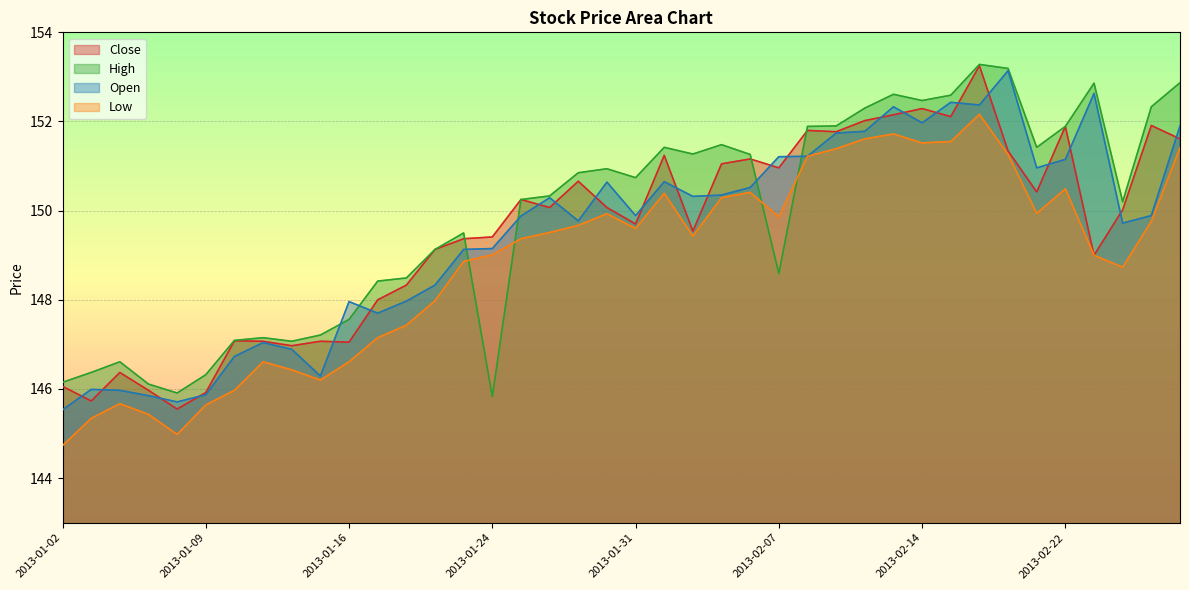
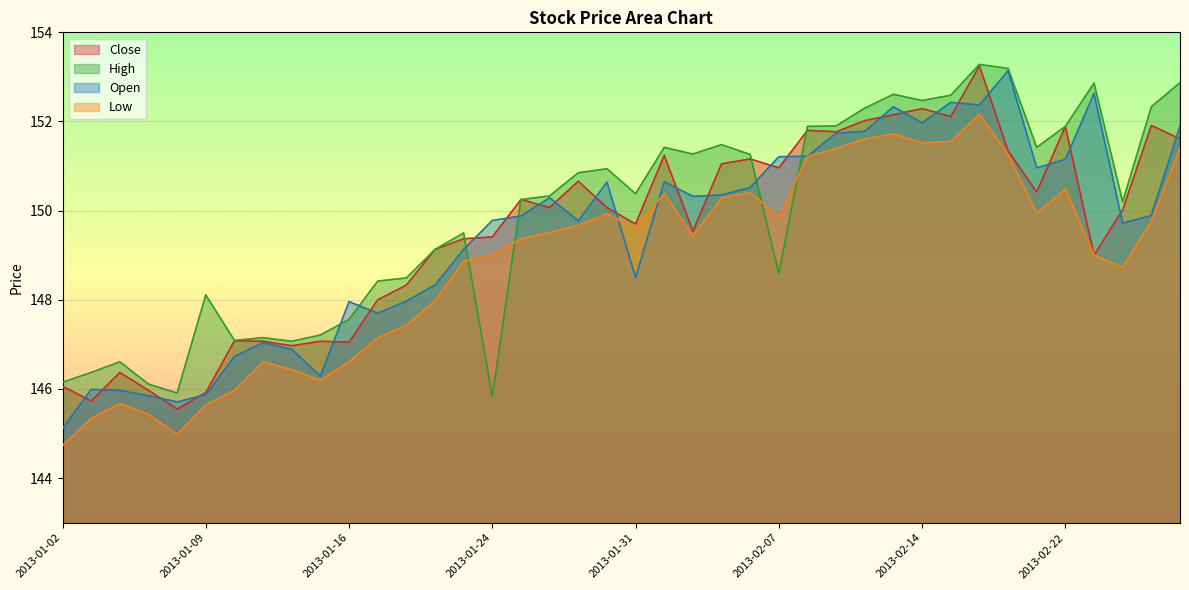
  {
    "High": {
      "2013-01-02": 146.2,
-     "2013-01-09": 146.3,
+     "2013-01-09": 148.1,
      "2013-01-16": 147.6,
      "2013-01-24": 145.8,
-     "2013-01-31": 150.7,
+     "2013-01-31": 150.4,
      "2013-02-07": 148.6,
      "2013-02-14": 152.5
    },
    "Open": {
-     "2013-01-02": 145.5,
+     "2013-01-02": 145.1,
      "2013-01-16": 148.0,
-     "2013-01-24": 149.2,
-     "2013-01-31": 149.9,
+     "2013-01-24": 149.8,
+     "2013-01-31": 148.5,
      "2013-02-07": 151.2,
      "2013-02-14": 152.0,
      "2013-02-22": 151.2
    }
  }
